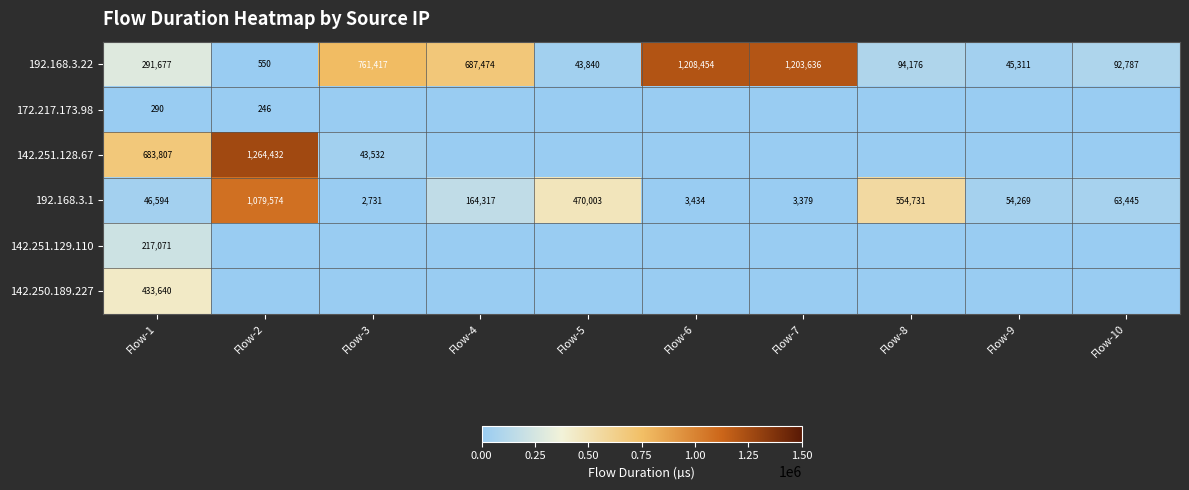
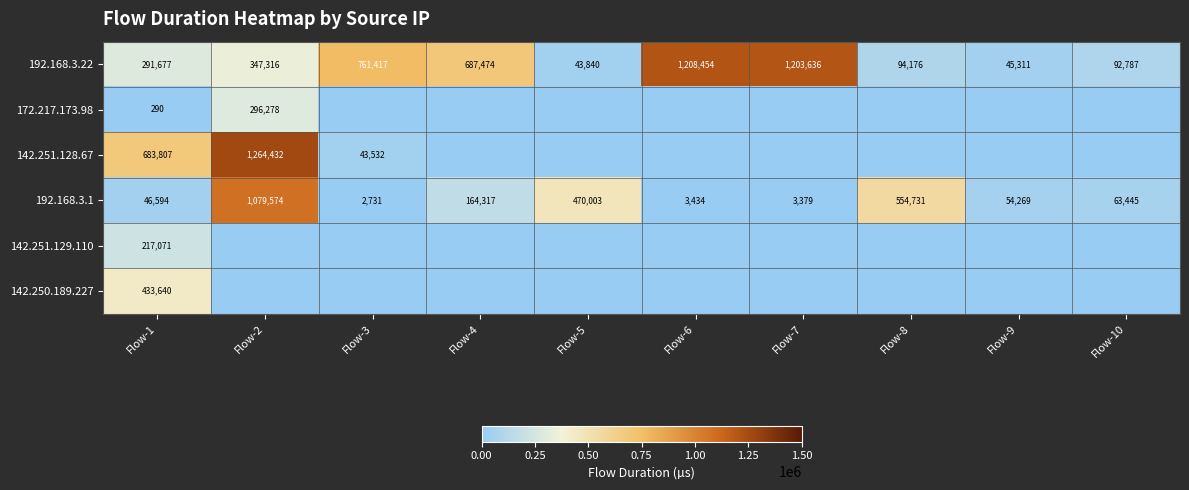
  {
    "192.168.3.22": {
      "Flow-1": "291,677",
-     "Flow-2": "550",
+     "Flow-2": "347,316",
      "Flow-3": "761,417",
      "Flow-4": "687,474",
      "Flow-5": "43,840",
      "Flow-6": "1,208,454",
      "Flow-7": "1,203,636",
      "Flow-8": "94,176",
      "Flow-9": "45,311",
      "Flow-10": "92,787"
    },
    "172.217.173.98": {
      "Flow-1": "290",
-     "Flow-2": "246"
+     "Flow-2": "296,278"
    },
    "142.251.128.67": {
      "Flow-1": "683,807",
      "Flow-2": "1,264,432",
      "Flow-3": "43,532"
    },
    "192.168.3.1": {
      "Flow-1": "46,594",
      "Flow-2": "1,079,574",
      "Flow-3": "2,731",
      "Flow-4": "164,317",
      "Flow-5": "470,003",
      "Flow-6": "3,434",
      "Flow-7": "3,379",
      "Flow-8": "554,731",
      "Flow-9": "54,269",
      "Flow-10": "63,445"
    },
    "142.251.129.110": {
      "Flow-1": "217,071"
    },
    "142.250.189.227": {
      "Flow-1": "433,640"
    }
  }
